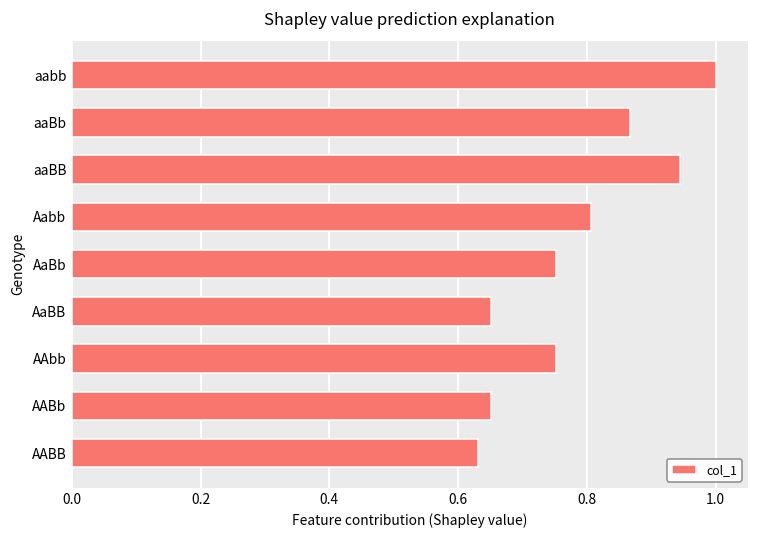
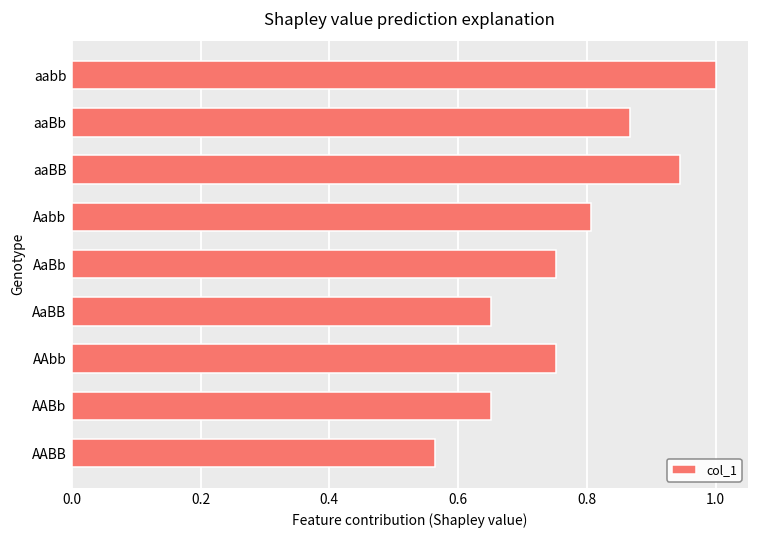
  {
    "aabb": 1.00,
    "aaBb": 0.87,
    "aaBB": 0.94,
    "Aabb": 0.81,
    "AaBb": 0.75,
    "AaBB": 0.65,
    "AAbb": 0.75,
    "AABb": 0.65,
-   "AABB": 0.63
+   "AABB": 0.56
  }
